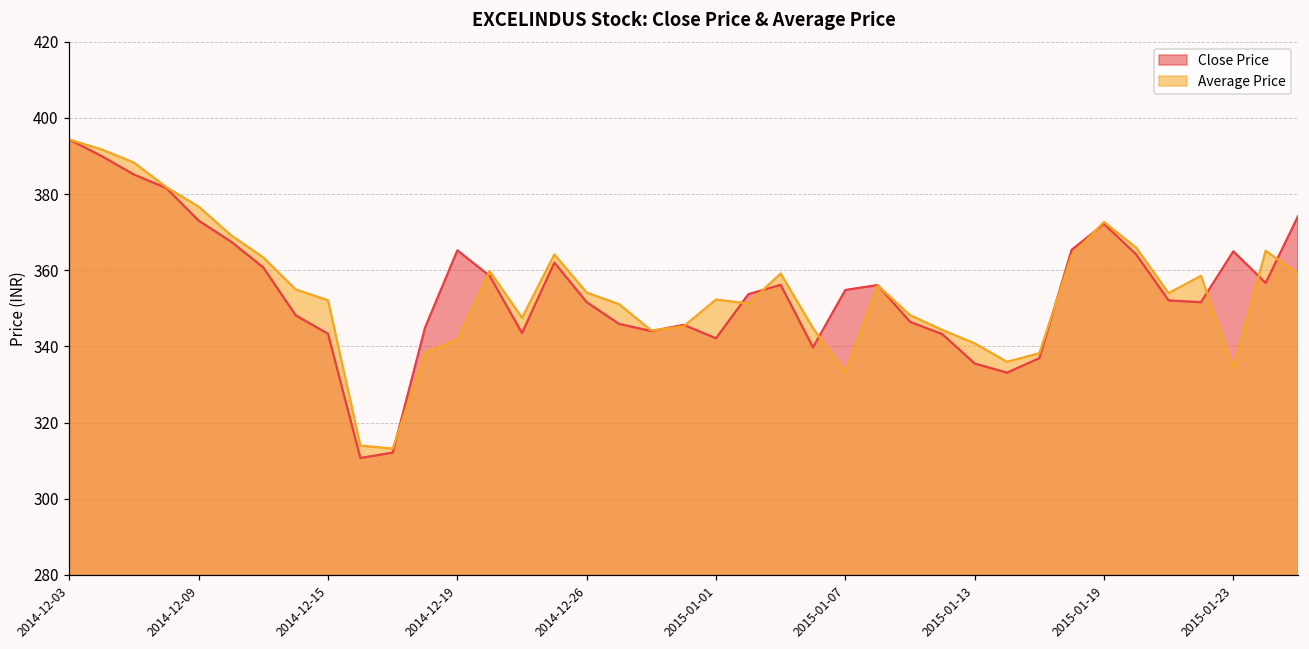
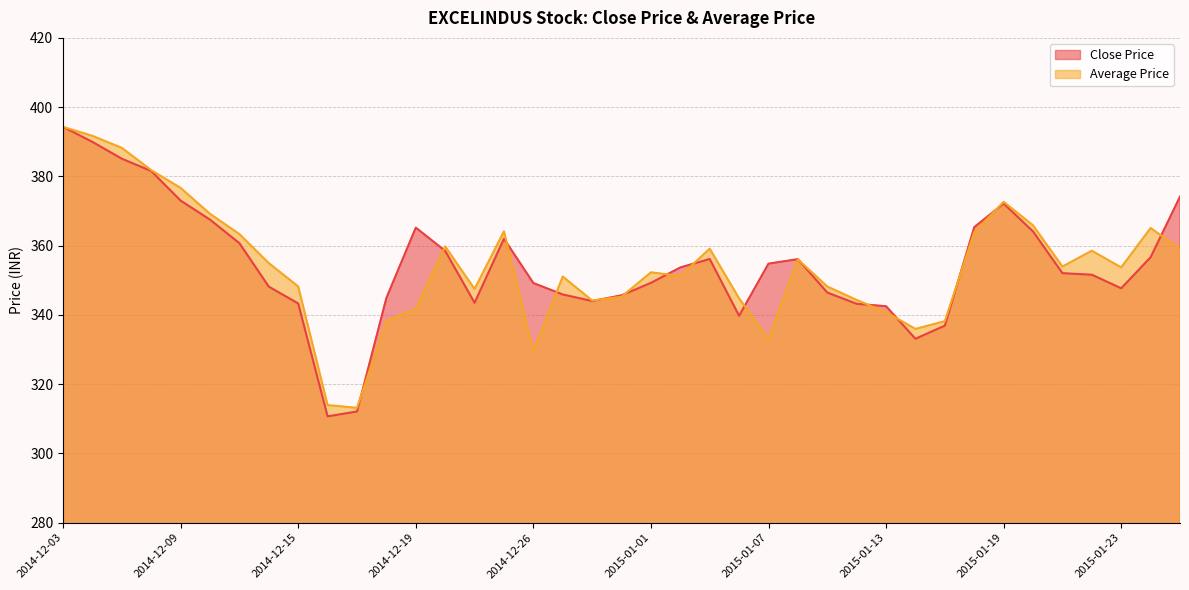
  {
    "Close Price": {
      "2014-12-09": 373,
      "2014-12-15": 343,
      "2014-12-19": 365,
-     "2014-12-26": 352,
-     "2015-01-01": 342,
+     "2014-12-26": 349,
+     "2015-01-01": 349,
      "2015-01-07": 355,
-     "2015-01-13": 336,
-     "2015-01-23": 365
+     "2015-01-13": 343,
+     "2015-01-23": 348
    },
    "Average Price": {
      "2014-12-09": 377,
-     "2014-12-15": 352,
+     "2014-12-15": 348,
      "2014-12-19": 342,
-     "2014-12-26": 354,
+     "2014-12-26": 330,
      "2015-01-01": 352,
      "2015-01-07": 333,
      "2015-01-13": 341,
-     "2015-01-23": 334
+     "2015-01-23": 354
    }
  }
